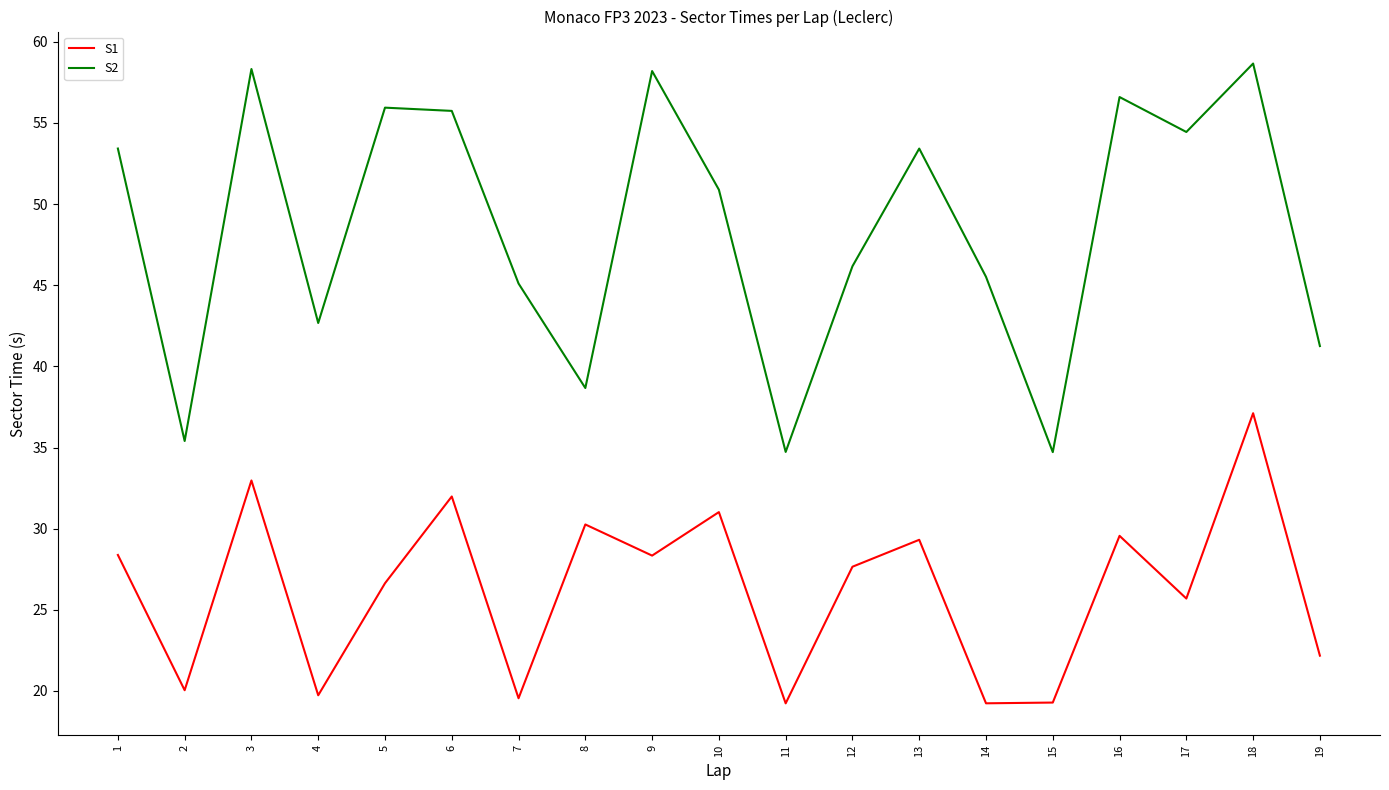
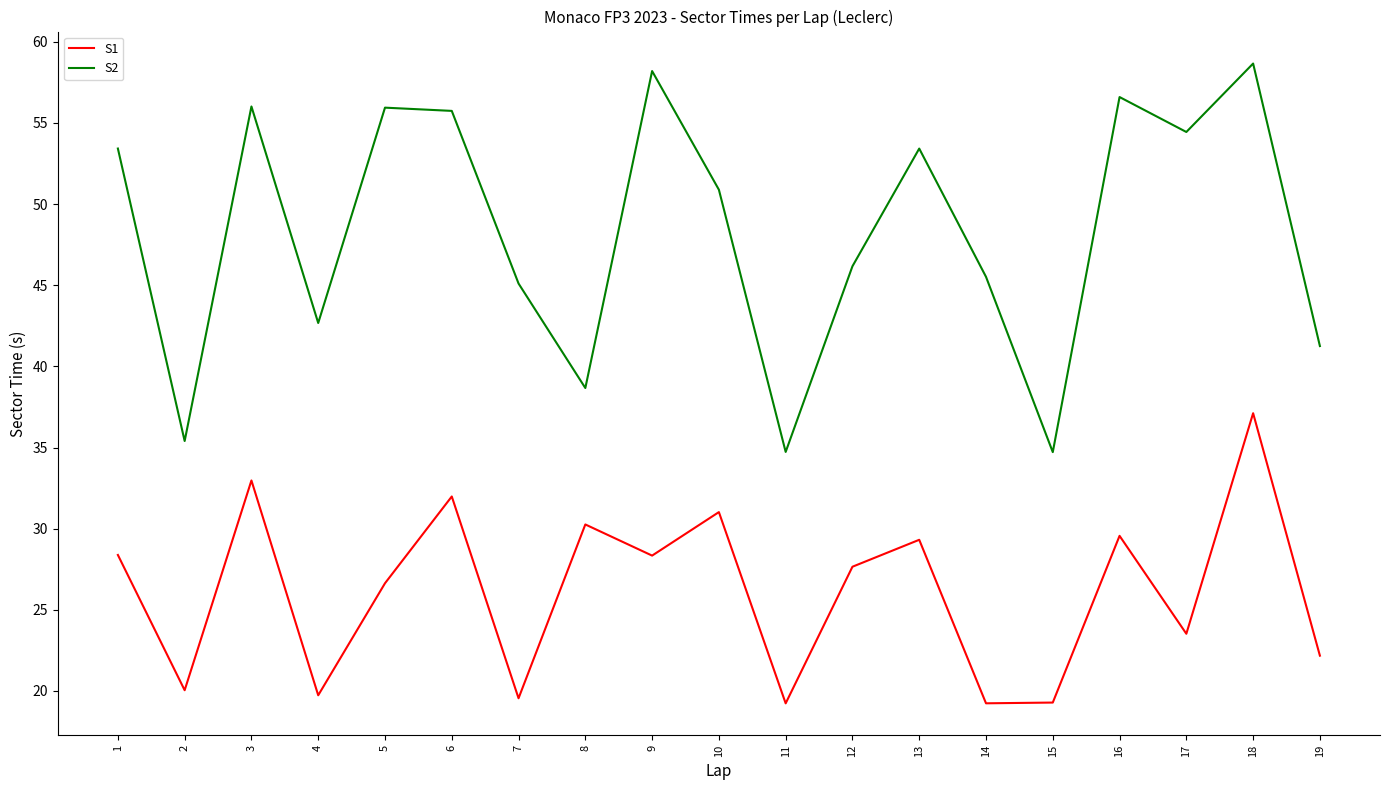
  {
    "S1": {
      "1": 28.4,
      "2": 20.0,
      "3": 33.0,
      "4": 19.7,
      "5": 26.6,
      "6": 32.0,
      "7": 19.6,
      "8": 30.3,
      "9": 28.3,
      "10": 31.0,
      "11": 19.2,
      "12": 27.7,
      "13": 29.3,
      "14": 19.2,
      "15": 19.3,
      "16": 29.6,
-     "17": 25.7,
+     "17": 23.5,
      "18": 37.1,
      "19": 22.2
    },
    "S2": {
      "1": 53.4,
      "2": 35.4,
-     "3": 58.3,
+     "3": 56.0,
      "4": 42.7,
      "5": 55.9,
      "6": 55.7,
      "7": 45.1,
      "8": 38.7,
      "9": 58.2,
      "10": 50.9,
      "11": 34.7,
      "12": 46.2,
      "13": 53.4,
      "14": 45.5,
      "15": 34.7,
      "16": 56.6,
      "17": 54.4,
      "18": 58.7,
      "19": 41.3
    }
  }
